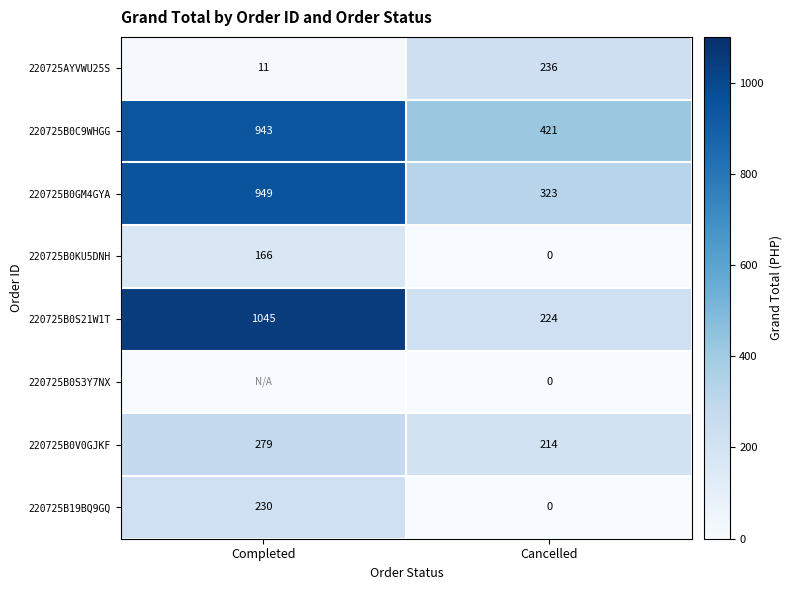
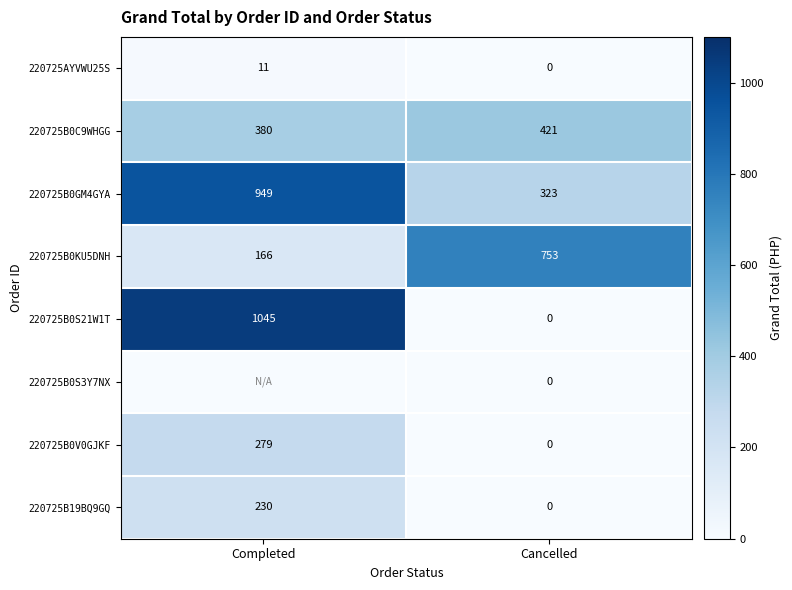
  {
    "220725AYVWU25S": {
      "Completed": 11,
-     "Cancelled": 236
+     "Cancelled": 0
    },
    "220725B0C9WHGG": {
-     "Completed": 943,
+     "Completed": 380,
      "Cancelled": 421
    },
    "220725B0GM4GYA": {
      "Completed": 949,
      "Cancelled": 323
    },
    "220725B0KU5DNH": {
      "Completed": 166,
-     "Cancelled": 0
+     "Cancelled": 753
    },
    "220725B0S21W1T": {
      "Completed": 1045,
-     "Cancelled": 224
+     "Cancelled": 0
    },
    "220725B0S3Y7NX": {
      "Cancelled": 0
    },
    "220725B0V0GJKF": {
      "Completed": 279,
-     "Cancelled": 214
+     "Cancelled": 0
    },
    "220725B19BQ9GQ": {
      "Completed": 230,
      "Cancelled": 0
    }
  }
